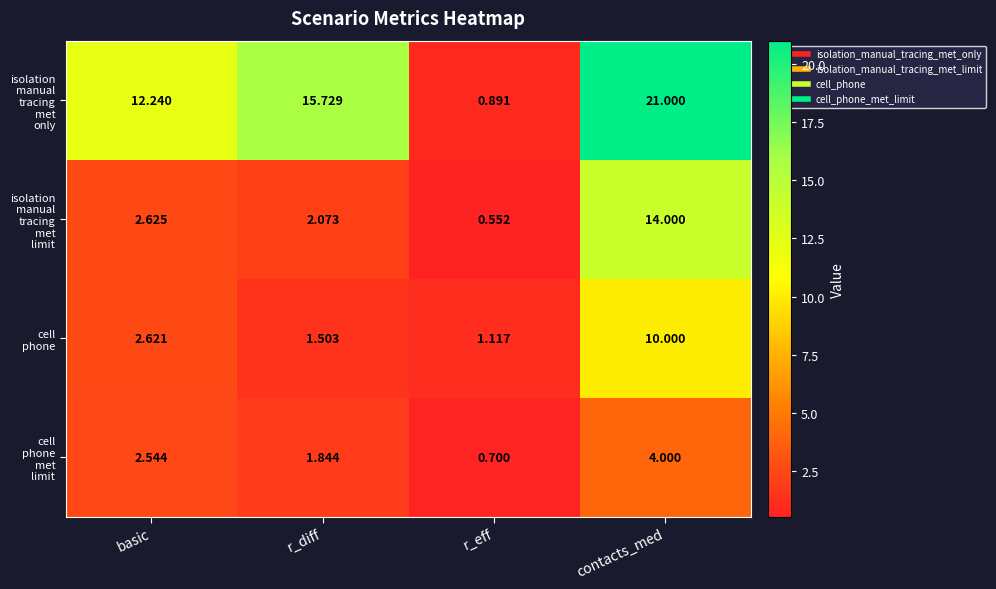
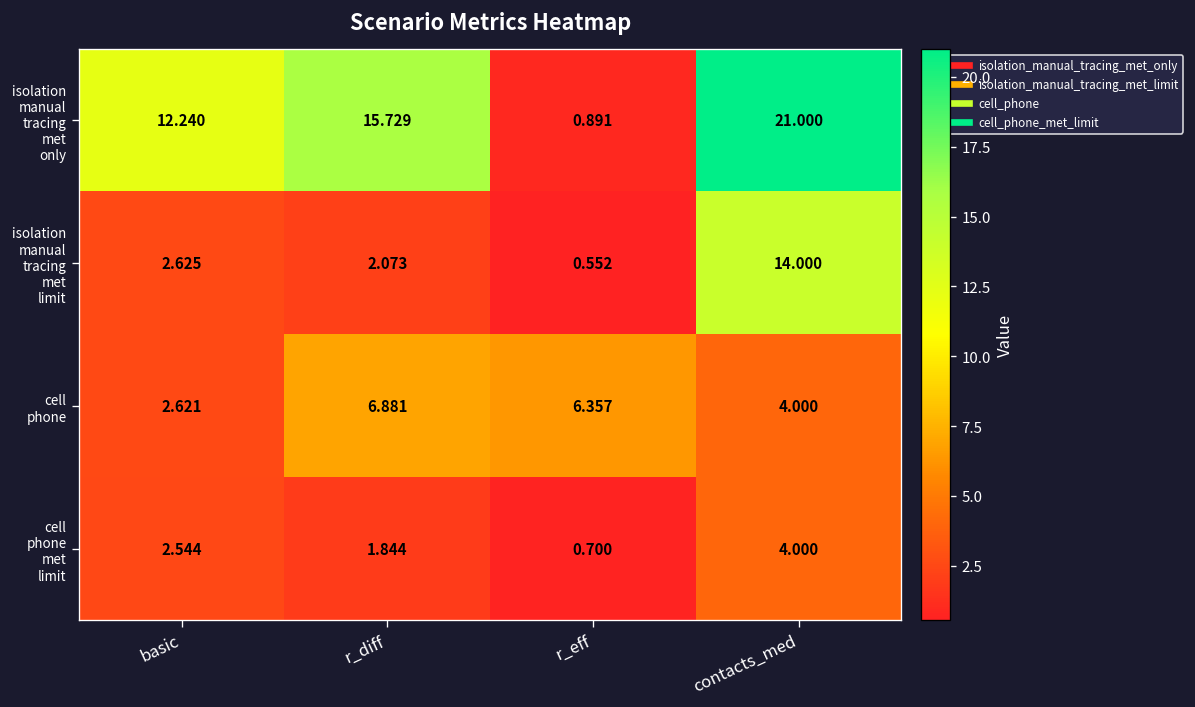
  {
    "isolation manual tracing met only": {
      "basic": 12.240,
      "r_diff": 15.729,
      "r_eff": 0.891,
      "contacts_med": 21.000
    },
    "isolation manual tracing met limit": {
      "basic": 2.625,
      "r_diff": 2.073,
      "r_eff": 0.552,
      "contacts_med": 14.000
    },
    "cell phone": {
      "basic": 2.621,
-     "r_diff": 1.503,
-     "r_eff": 1.117,
-     "contacts_med": 10.000
+     "r_diff": 6.881,
+     "r_eff": 6.357,
+     "contacts_med": 4.000
    },
    "cell phone met limit": {
      "basic": 2.544,
      "r_diff": 1.844,
      "r_eff": 0.700,
      "contacts_med": 4.000
    }
  }
